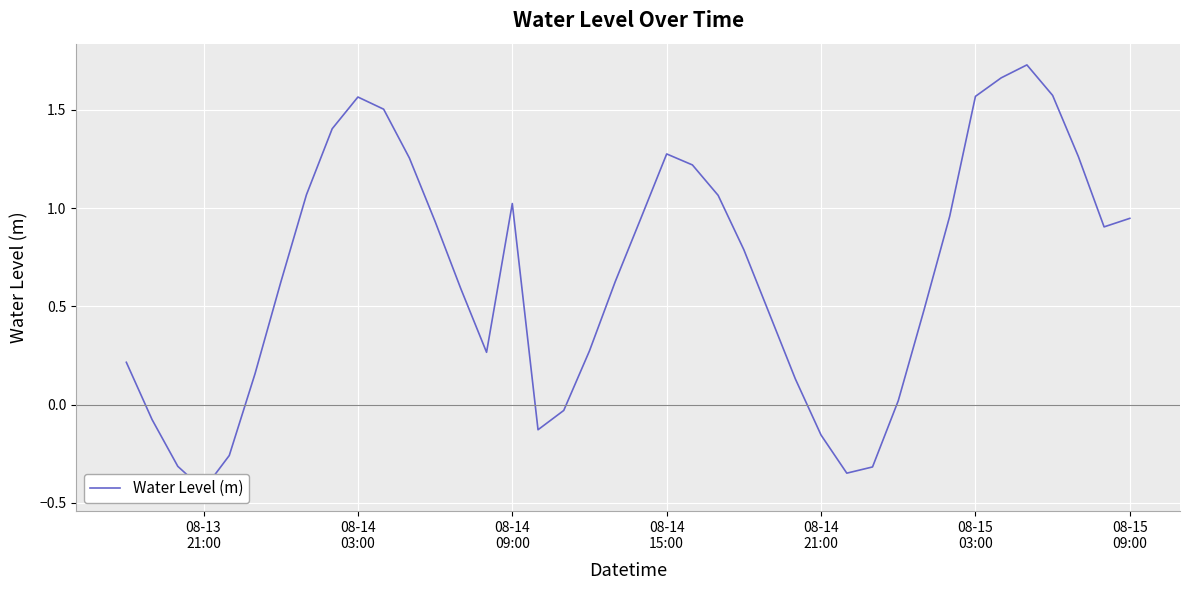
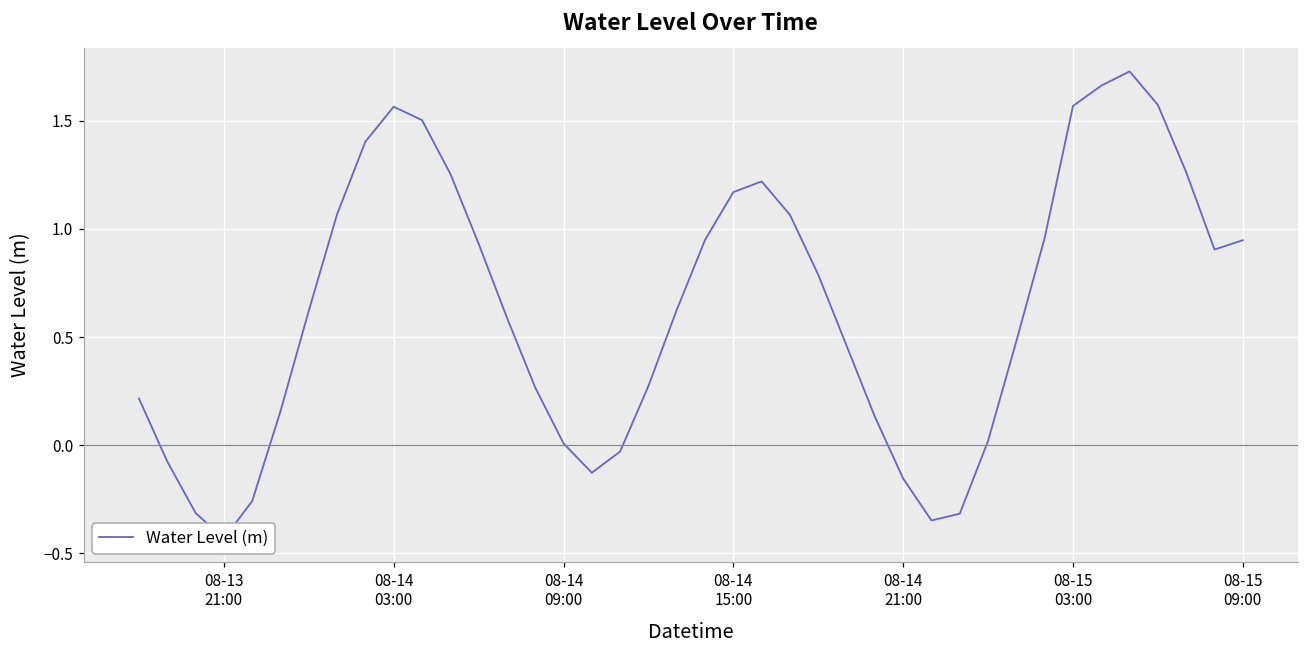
  {
    "08-14 03:00": 1.57,
-   "08-14 09:00": 1.02,
-   "08-14 15:00": 1.28,
+   "08-14 09:00": 0.01,
+   "08-14 15:00": 1.17,
    "08-14 21:00": -0.15,
    "08-15 03:00": 1.57,
    "08-15 09:00": 0.95
  }
